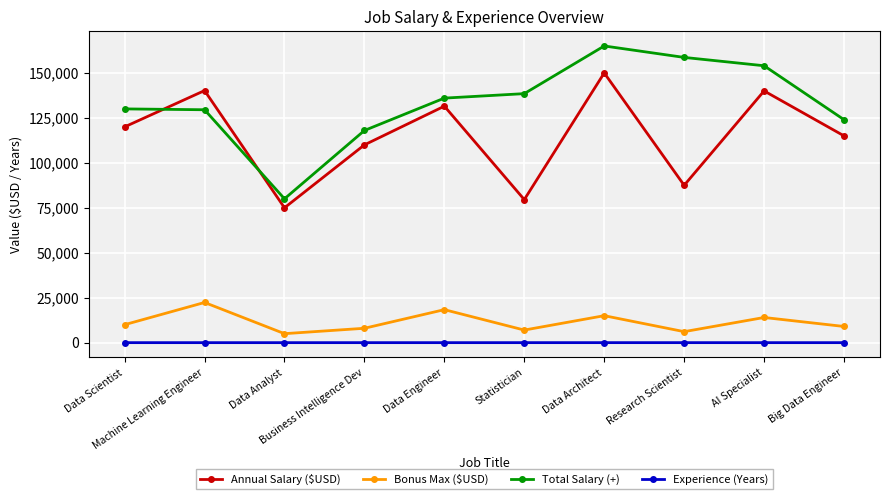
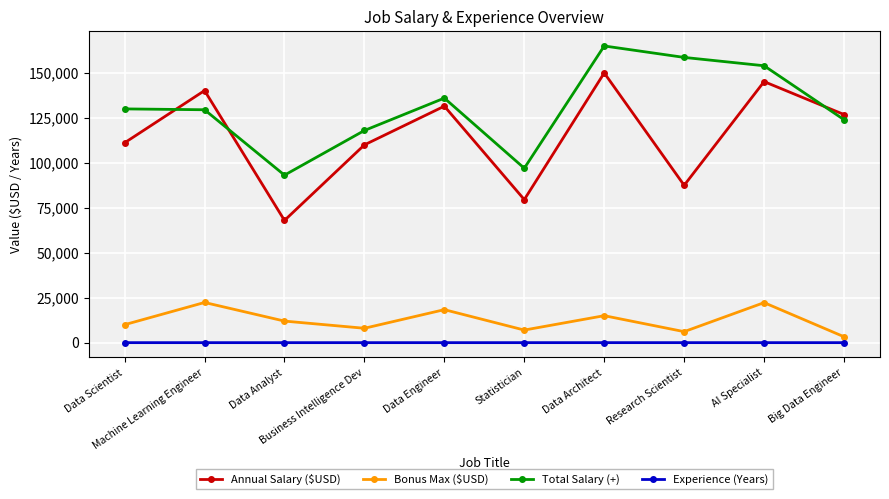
  {
    "Annual Salary ($USD)": {
-     "Data Scientist": "120,000",
+     "Data Scientist": "111,000",
      "Machine Learning Engineer": "140,000",
-     "Data Analyst": "75,000",
+     "Data Analyst": "68,000",
      "Business Intelligence Dev": "110,000",
      "Data Engineer": "132,000",
      "Statistician": "80,000",
      "Data Architect": "150,000",
      "Research Scientist": "88,000",
-     "AI Specialist": "140,000",
-     "Big Data Engineer": "115,000"
+     "AI Specialist": "145,000",
+     "Big Data Engineer": "127,000"
    },
    "Bonus Max ($USD)": {
      "Data Scientist": "10,000",
      "Machine Learning Engineer": "22,000",
-     "Data Analyst": "5,000",
+     "Data Analyst": "12,000",
      "Business Intelligence Dev": "8,000",
      "Data Engineer": "18,000",
      "Statistician": "7,000",
      "Data Architect": "15,000",
      "Research Scientist": "6,000",
-     "AI Specialist": "14,000",
-     "Big Data Engineer": "9,000"
+     "AI Specialist": "22,000",
+     "Big Data Engineer": "3,000"
    },
    "Total Salary (+)": {
      "Data Scientist": "130,000",
      "Machine Learning Engineer": "130,000",
-     "Data Analyst": "80,000",
+     "Data Analyst": "93,000",
      "Business Intelligence Dev": "118,000",
      "Data Engineer": "136,000",
-     "Statistician": "138,000",
+     "Statistician": "97,000",
      "Data Architect": "165,000",
      "Research Scientist": "159,000",
      "AI Specialist": "154,000",
      "Big Data Engineer": "124,000"
    },
    "Experience (Years)": {
      "Data Scientist": "0",
      "Machine Learning Engineer": "0",
      "Data Analyst": "0",
      "Business Intelligence Dev": "0",
      "Data Engineer": "0",
      "Statistician": "0",
      "Data Architect": "0",
      "Research Scientist": "0",
      "AI Specialist": "0",
      "Big Data Engineer": "0"
    }
  }
